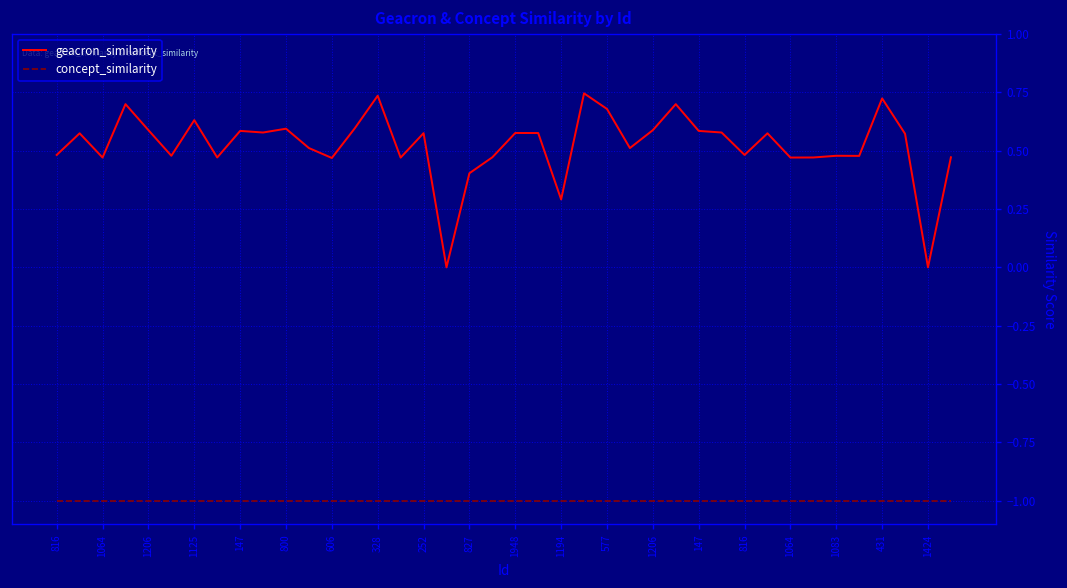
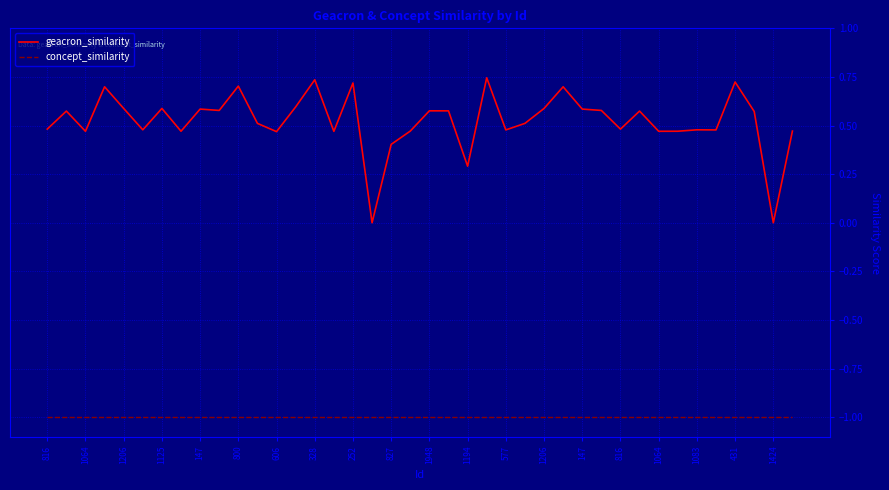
  {
    "geacron_similarity": {
-     "1125": 0.63,
-     "800": 0.59,
+     "1125": 0.59,
+     "800": 0.70,
      "606": 0.47,
      "328": 0.74,
-     "252": 0.58,
+     "252": 0.72,
      "827": 0.40,
      "1948": 0.58,
      "1194": 0.29,
-     "577": 0.68,
+     "577": 0.48,
      "1083": 0.48,
      "431": 0.72,
      "1424": 0.00
    },
    "concept_similarity": {
      "1125": -1.00,
      "800": -1.00,
      "606": -1.00,
      "328": -1.00,
      "252": -1.00,
      "827": -1.00,
      "1948": -1.00,
      "1194": -1.00,
      "577": -1.00,
      "1083": -1.00,
      "431": -1.00,
      "1424": -1.00
    }
  }
